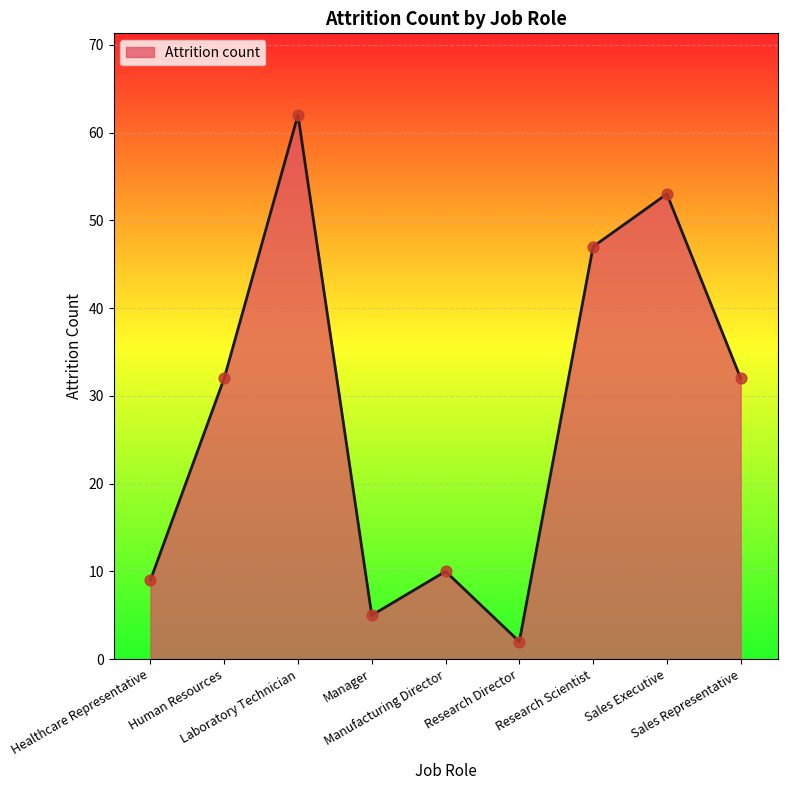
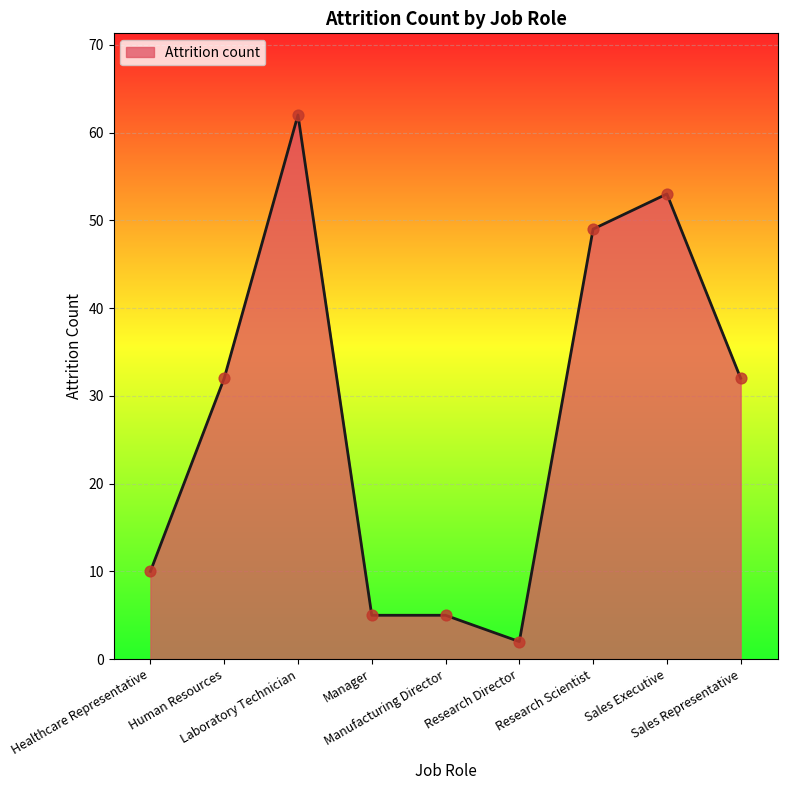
  {
-   "Healthcare Representative": 9,
+   "Healthcare Representative": 10,
    "Human Resources": 32,
    "Laboratory Technician": 62,
    "Manager": 5,
-   "Manufacturing Director": 10,
+   "Manufacturing Director": 5,
    "Research Director": 2,
-   "Research Scientist": 47,
+   "Research Scientist": 49,
    "Sales Executive": 53,
    "Sales Representative": 32
  }
